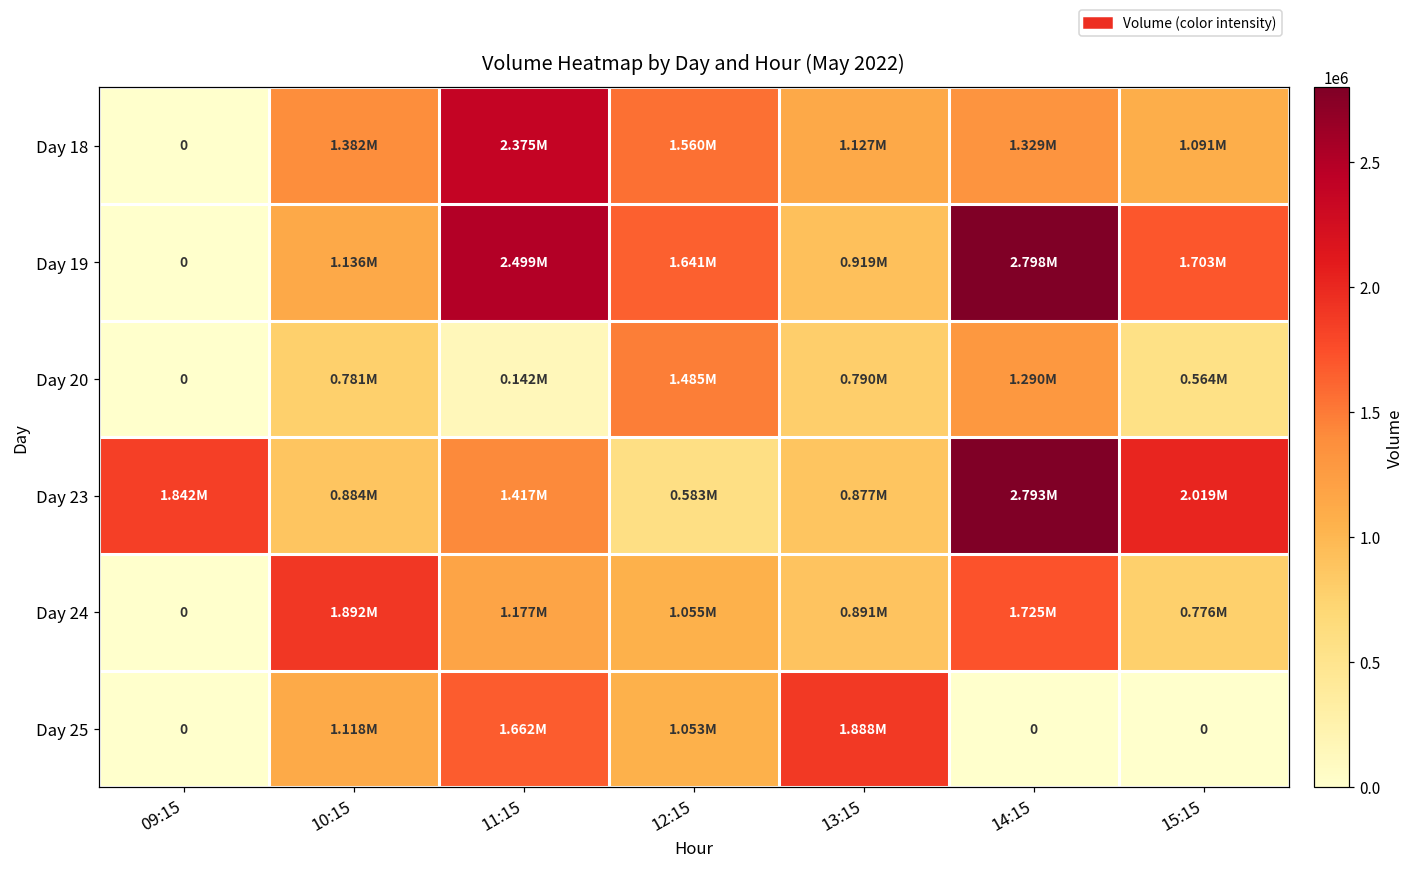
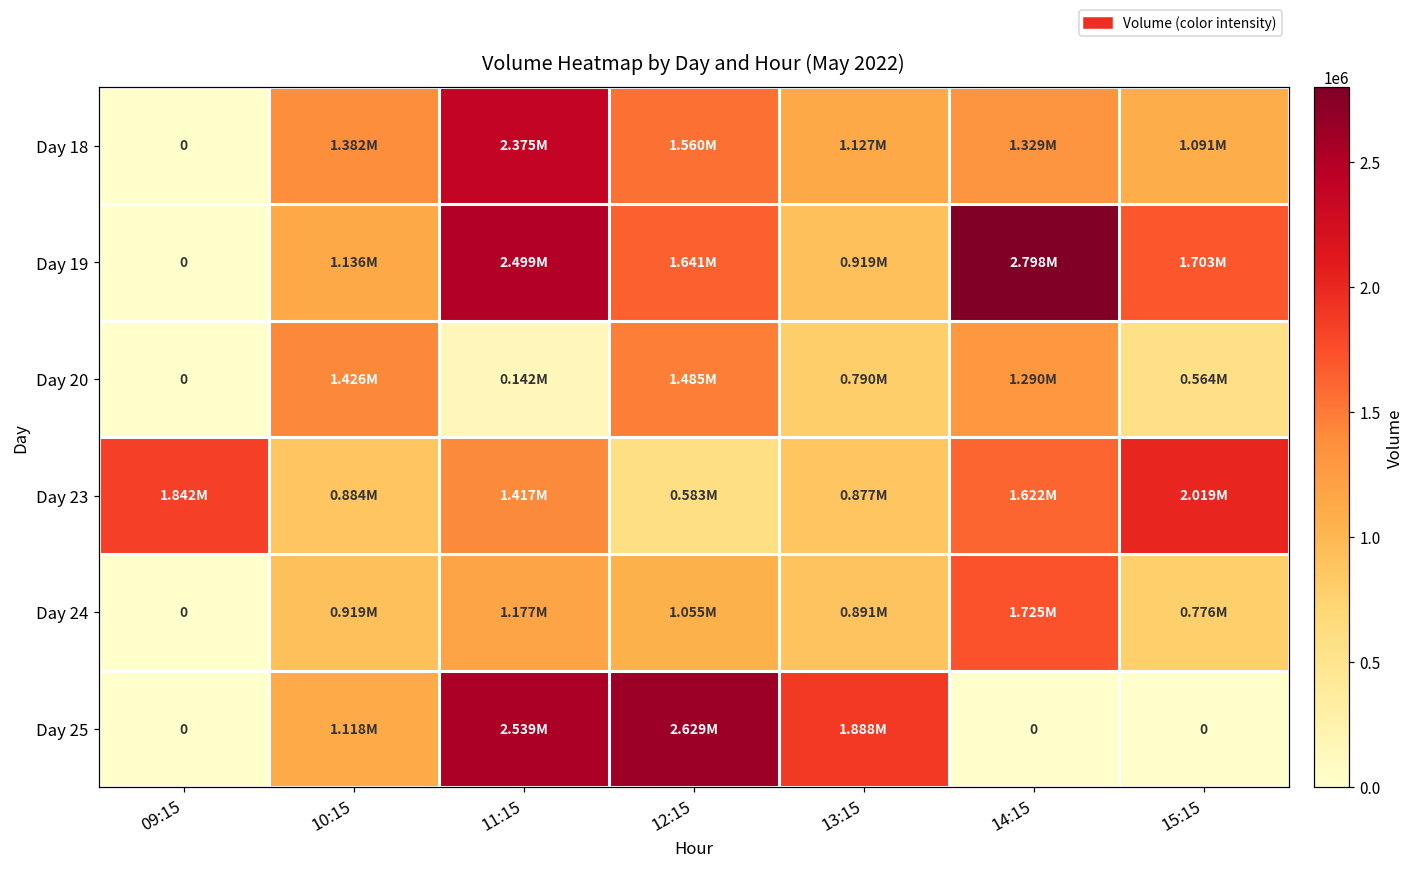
  {
    "Day 18": {
      "09:15": "0",
      "10:15": "1.382M",
      "11:15": "2.375M",
      "12:15": "1.560M",
      "13:15": "1.127M",
      "14:15": "1.329M",
      "15:15": "1.091M"
    },
    "Day 19": {
      "09:15": "0",
      "10:15": "1.136M",
      "11:15": "2.499M",
      "12:15": "1.641M",
      "13:15": "0.919M",
      "14:15": "2.798M",
      "15:15": "1.703M"
    },
    "Day 20": {
      "09:15": "0",
-     "10:15": "0.781M",
+     "10:15": "1.426M",
      "11:15": "0.142M",
      "12:15": "1.485M",
      "13:15": "0.790M",
      "14:15": "1.290M",
      "15:15": "0.564M"
    },
    "Day 23": {
      "09:15": "1.842M",
      "10:15": "0.884M",
      "11:15": "1.417M",
      "12:15": "0.583M",
      "13:15": "0.877M",
-     "14:15": "2.793M",
+     "14:15": "1.622M",
      "15:15": "2.019M"
    },
    "Day 24": {
      "09:15": "0",
-     "10:15": "1.892M",
+     "10:15": "0.919M",
      "11:15": "1.177M",
      "12:15": "1.055M",
      "13:15": "0.891M",
      "14:15": "1.725M",
      "15:15": "0.776M"
    },
    "Day 25": {
      "09:15": "0",
      "10:15": "1.118M",
-     "11:15": "1.662M",
-     "12:15": "1.053M",
+     "11:15": "2.539M",
+     "12:15": "2.629M",
      "13:15": "1.888M",
      "14:15": "0",
      "15:15": "0"
    }
  }
